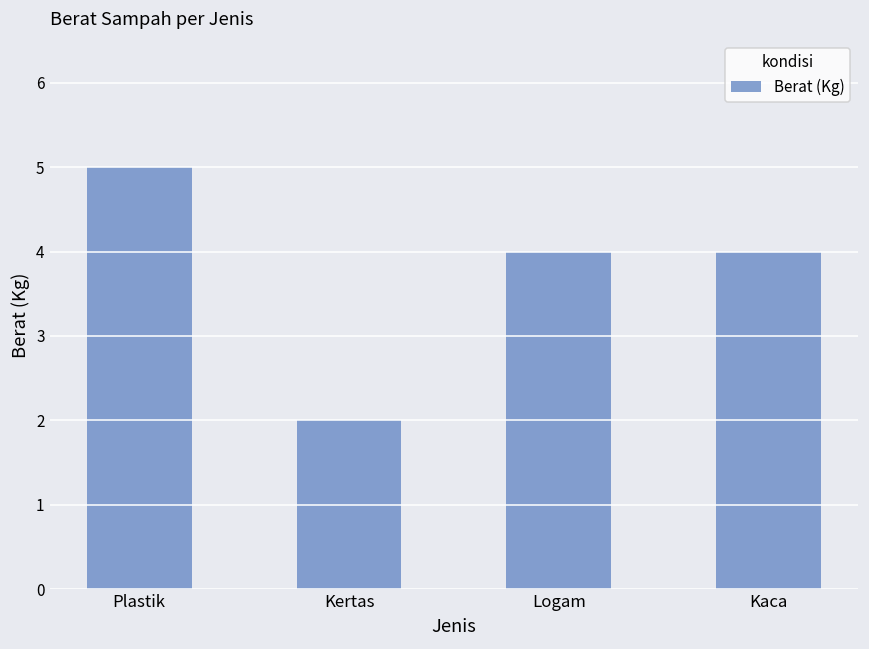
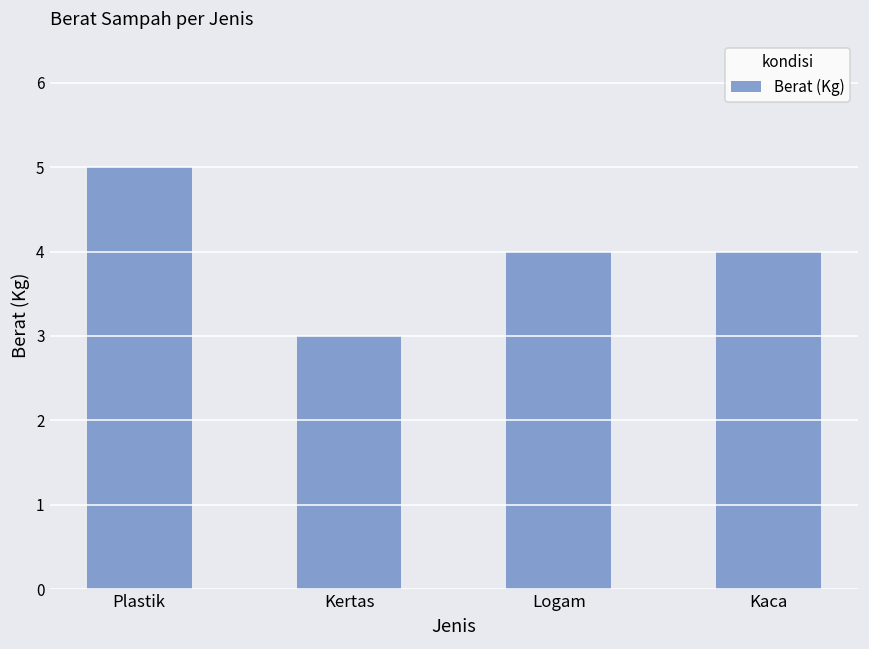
  {
    "Plastik": 5,
-   "Kertas": 2,
+   "Kertas": 3,
    "Logam": 4,
    "Kaca": 4
  }
